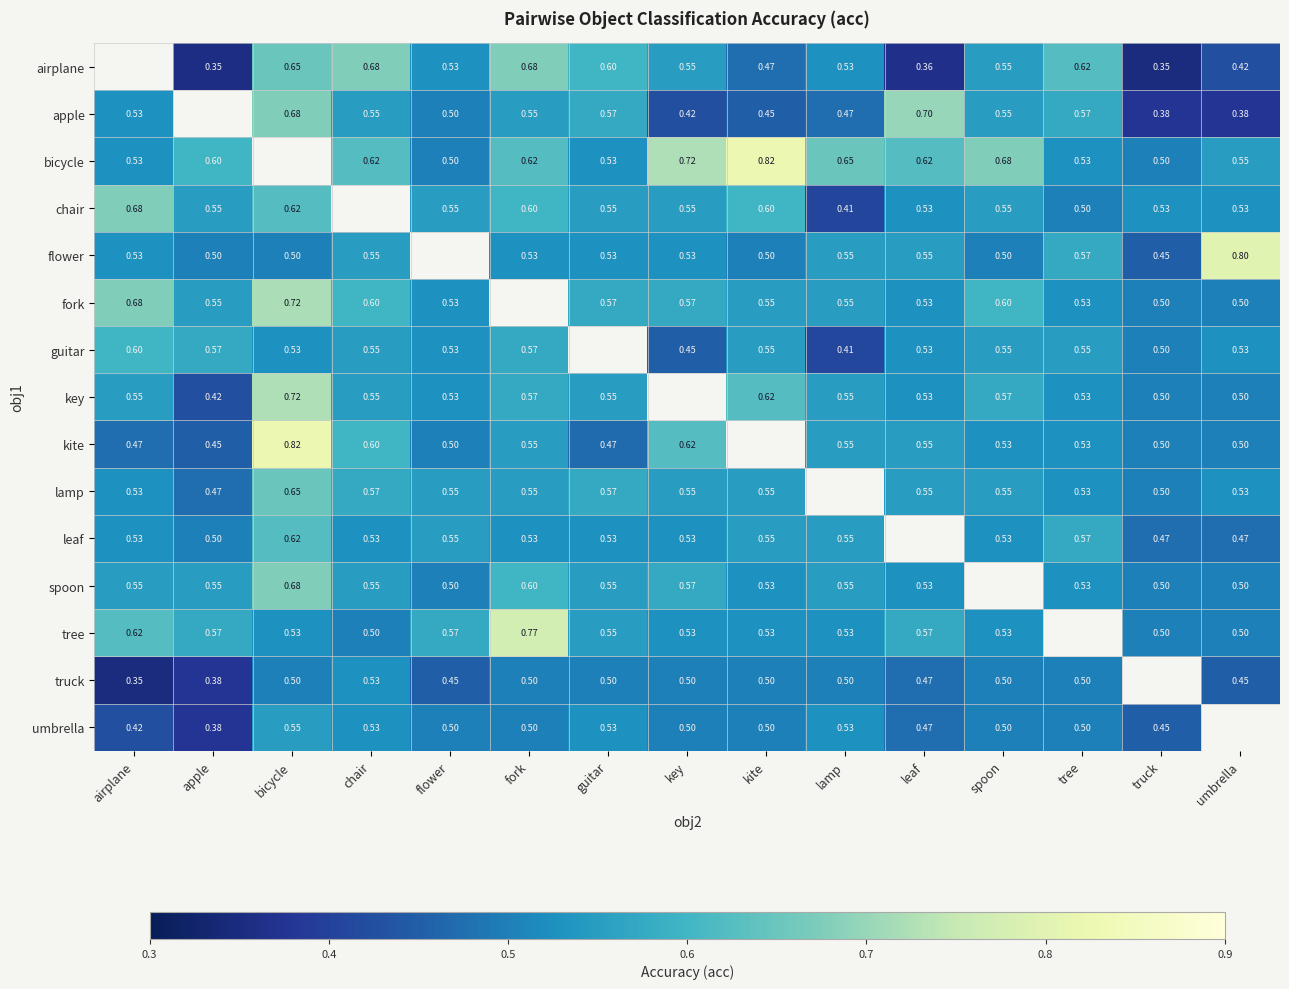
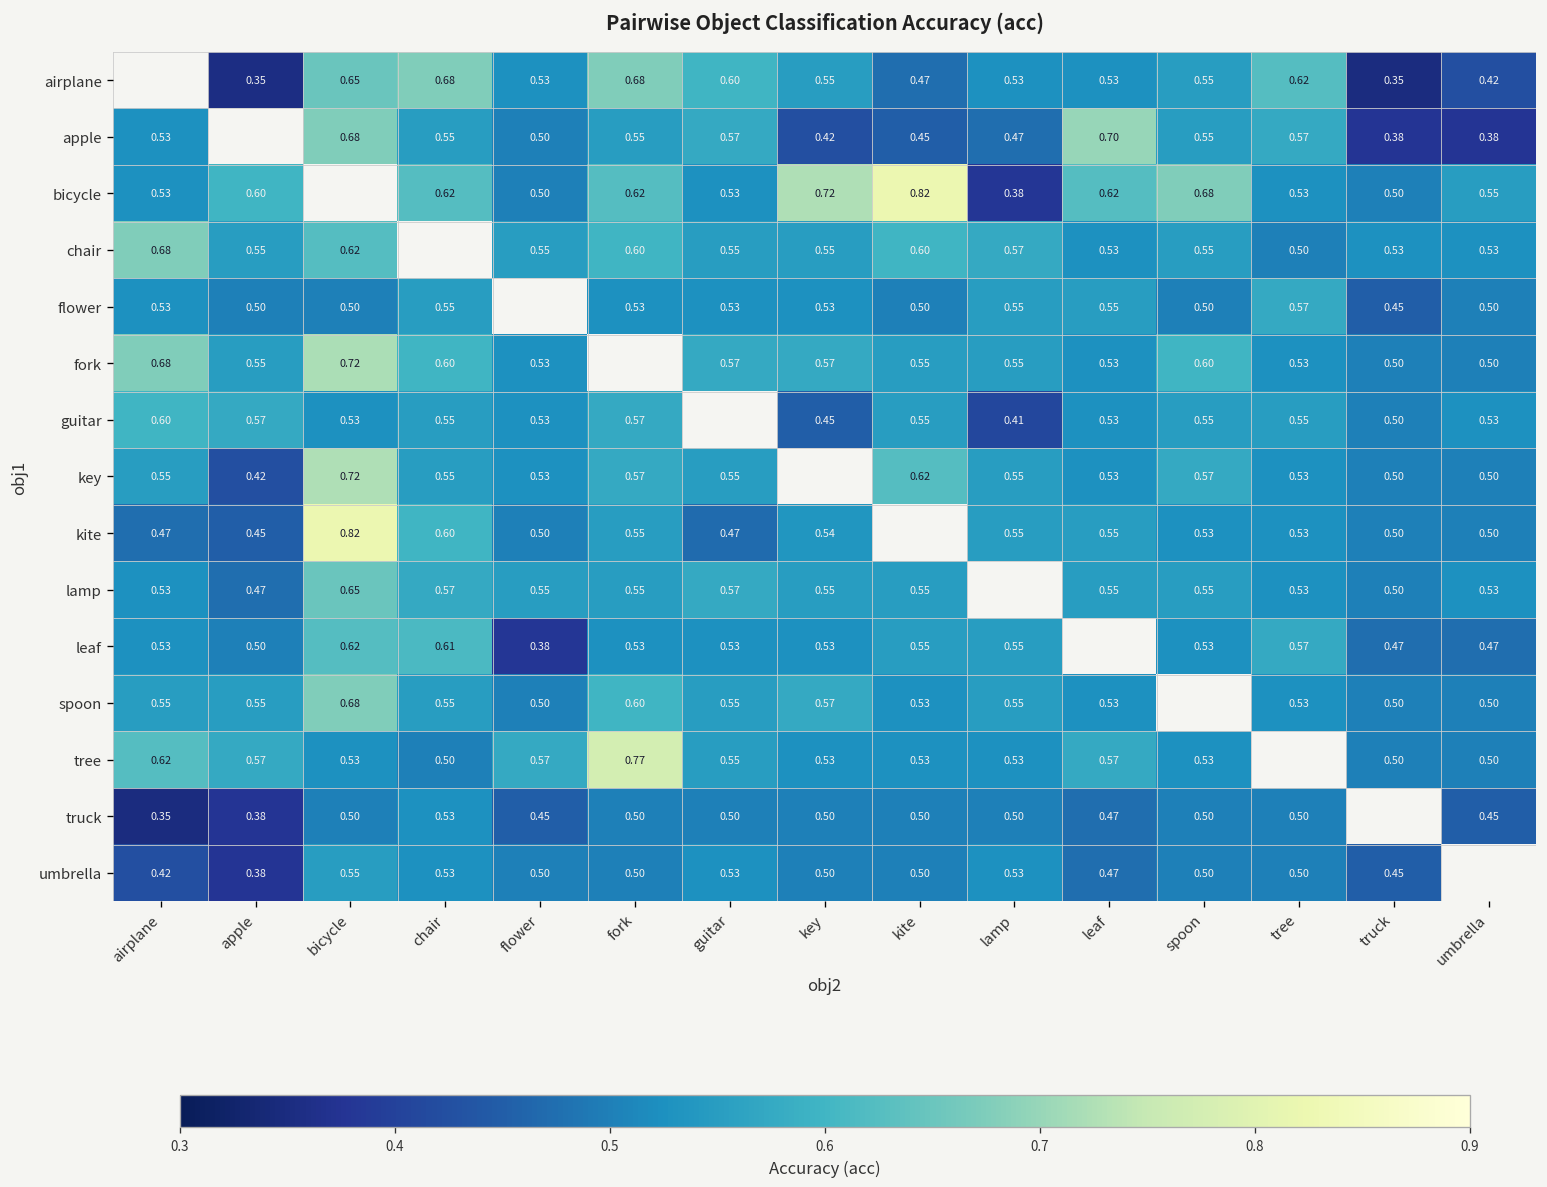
  {
    "airplane": {
      "apple": 0.35,
      "bicycle": 0.65,
      "chair": 0.68,
      "flower": 0.53,
      "fork": 0.68,
      "guitar": 0.60,
      "key": 0.55,
      "kite": 0.47,
      "lamp": 0.53,
-     "leaf": 0.36,
+     "leaf": 0.53,
      "spoon": 0.55,
      "tree": 0.62,
      "truck": 0.35,
      "umbrella": 0.42
    },
    "bicycle": {
      "airplane": 0.53,
      "apple": 0.60,
      "chair": 0.62,
      "flower": 0.50,
      "fork": 0.62,
      "guitar": 0.53,
      "key": 0.72,
      "kite": 0.82,
-     "lamp": 0.65,
+     "lamp": 0.38,
      "leaf": 0.62,
      "spoon": 0.68,
      "tree": 0.53,
      "truck": 0.50,
      "umbrella": 0.55
    },
    "chair": {
      "airplane": 0.68,
      "apple": 0.55,
      "bicycle": 0.62,
      "flower": 0.55,
      "fork": 0.60,
      "guitar": 0.55,
      "key": 0.55,
      "kite": 0.60,
-     "lamp": 0.41,
+     "lamp": 0.57,
      "leaf": 0.53,
      "spoon": 0.55,
      "tree": 0.50,
      "truck": 0.53,
      "umbrella": 0.53
    },
    "flower": {
      "airplane": 0.53,
      "apple": 0.50,
      "bicycle": 0.50,
      "chair": 0.55,
      "fork": 0.53,
      "guitar": 0.53,
      "key": 0.53,
      "kite": 0.50,
      "lamp": 0.55,
      "leaf": 0.55,
      "spoon": 0.50,
      "tree": 0.57,
      "truck": 0.45,
-     "umbrella": 0.80
+     "umbrella": 0.50
    },
    "kite": {
      "airplane": 0.47,
      "apple": 0.45,
      "bicycle": 0.82,
      "chair": 0.60,
      "flower": 0.50,
      "fork": 0.55,
      "guitar": 0.47,
-     "key": 0.62,
+     "key": 0.54,
      "lamp": 0.55,
      "leaf": 0.55,
      "spoon": 0.53,
      "tree": 0.53,
      "truck": 0.50,
      "umbrella": 0.50
    },
    "leaf": {
      "airplane": 0.53,
      "apple": 0.50,
      "bicycle": 0.62,
-     "chair": 0.53,
-     "flower": 0.55,
+     "chair": 0.61,
+     "flower": 0.38,
      "fork": 0.53,
      "guitar": 0.53,
      "key": 0.53,
      "kite": 0.55,
      "lamp": 0.55,
      "spoon": 0.53,
      "tree": 0.57,
      "truck": 0.47,
      "umbrella": 0.47
    }
  }
